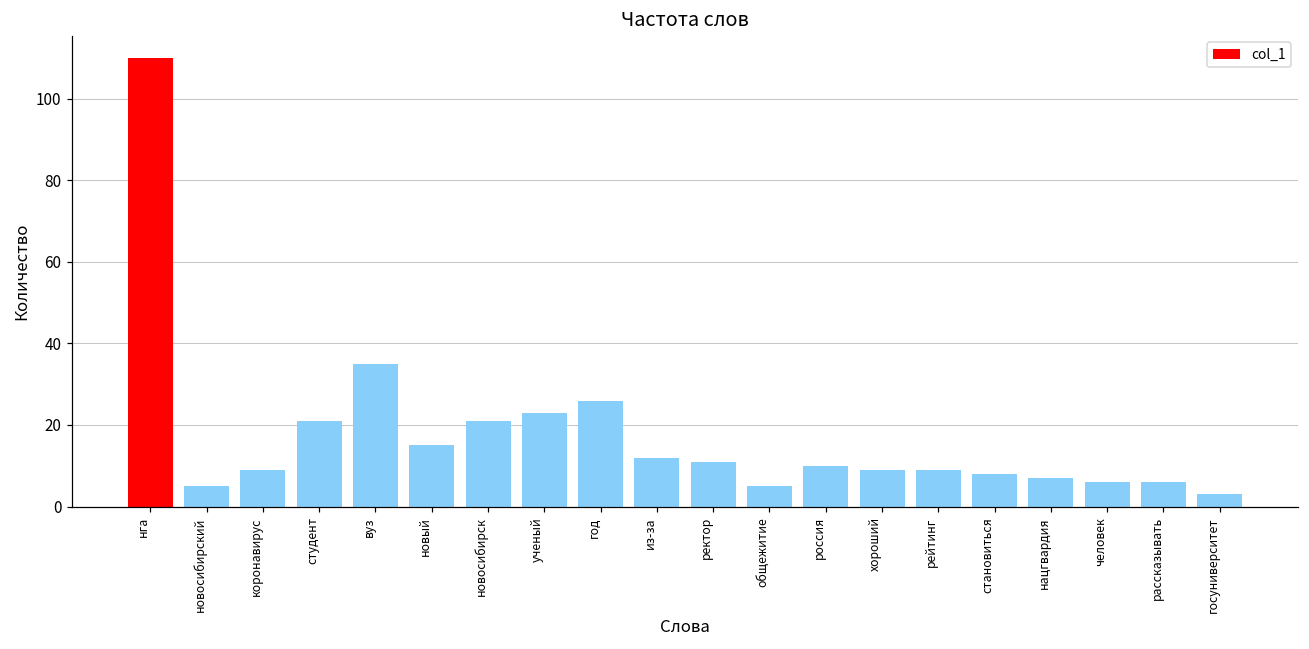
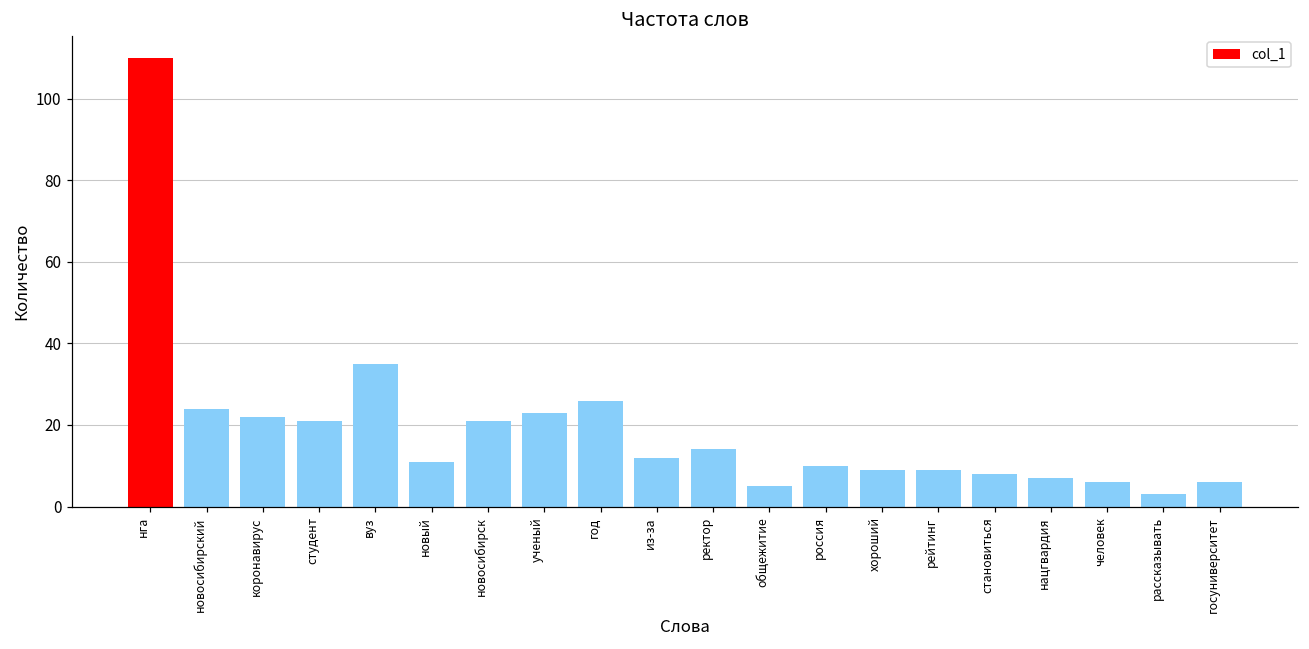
  {
    "нга": 110,
-   "новосибирский": 5,
-   "коронавирус": 9,
+   "новосибирский": 24,
+   "коронавирус": 22,
    "студент": 21,
    "вуз": 35,
-   "новый": 15,
+   "новый": 11,
    "новосибирск": 21,
    "ученый": 23,
    "год": 26,
    "из-за": 12,
-   "ректор": 11,
+   "ректор": 14,
    "общежитие": 5,
    "россия": 10,
    "хороший": 9,
    "рейтинг": 9,
    "становиться": 8,
    "нацгвардия": 7,
    "человек": 6,
-   "рассказывать": 6,
-   "госуниверситет": 3
+   "рассказывать": 3,
+   "госуниверситет": 6
  }
